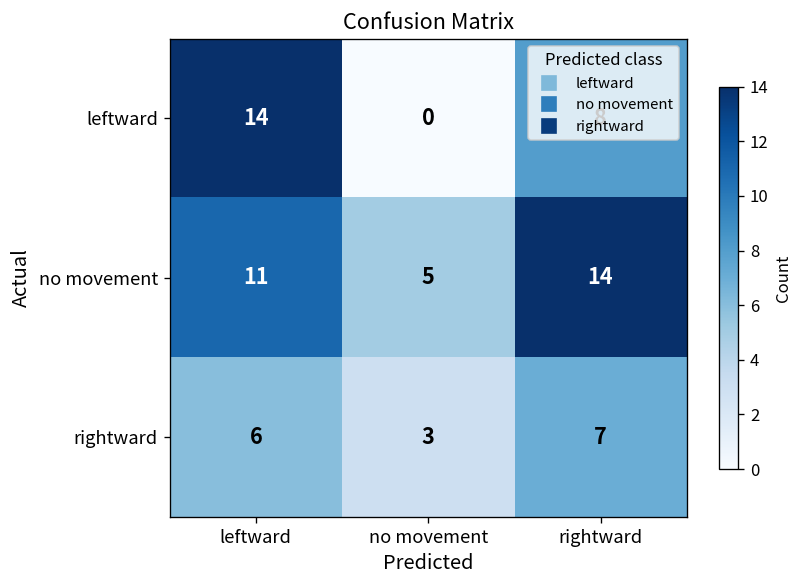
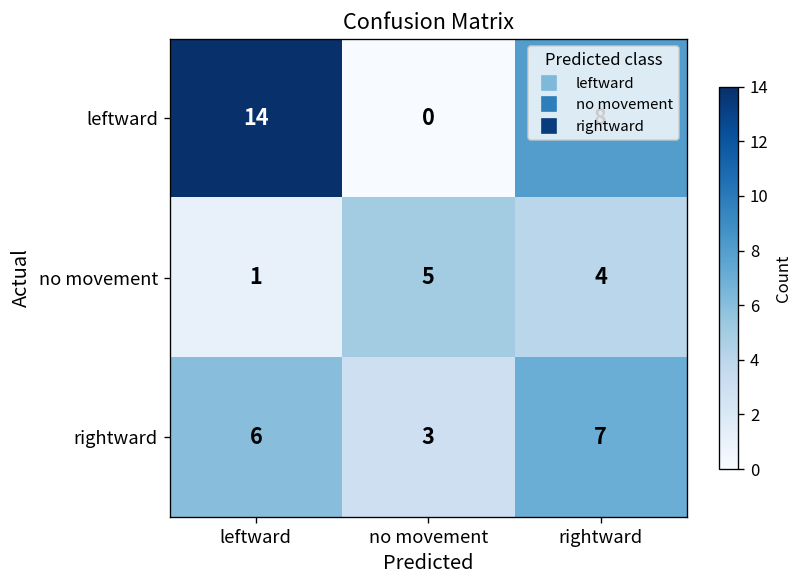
  {
    "leftward": {
      "leftward": 14,
      "no movement": 0
    },
    "no movement": {
-     "leftward": 11,
+     "leftward": 1,
      "no movement": 5,
-     "rightward": 14
+     "rightward": 4
    },
    "rightward": {
      "leftward": 6,
      "no movement": 3,
      "rightward": 7
    }
  }
